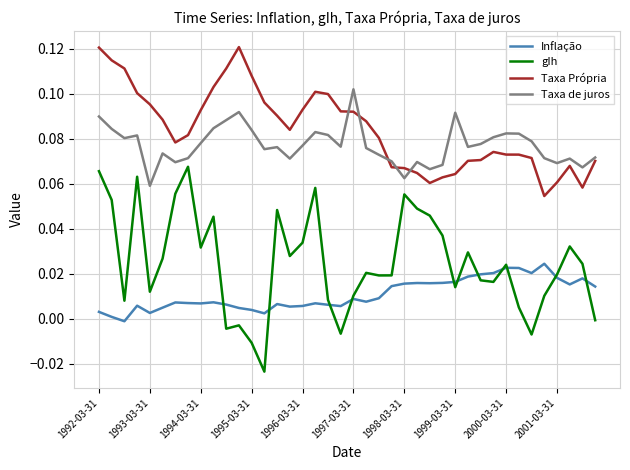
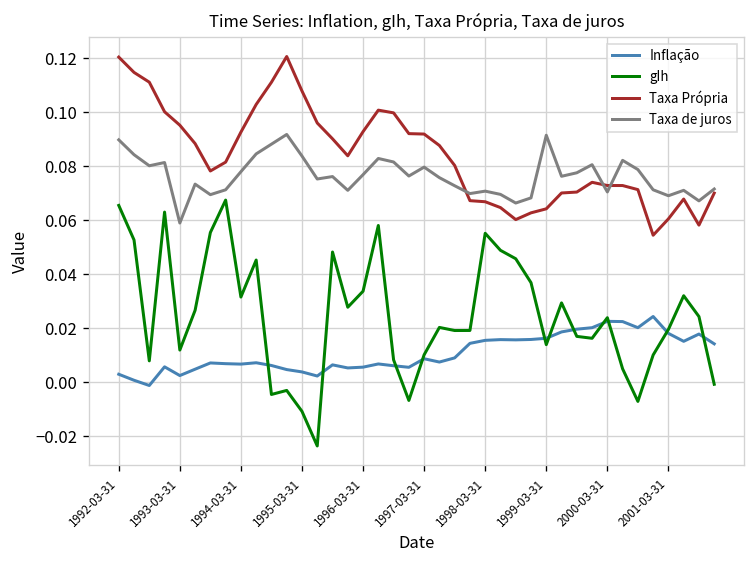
  {
    "Inflação": {
      "1992-03-31": 0.003,
      "1993-03-31": 0.003,
      "1994-03-31": 0.007,
      "1995-03-31": 0.004,
      "1996-03-31": 0.006,
      "1997-03-31": 0.009,
      "1998-03-31": 0.016,
      "1999-03-31": 0.016,
      "2000-03-31": 0.023,
      "2001-03-31": 0.018
    },
    "gIh": {
      "1992-03-31": 0.066,
      "1993-03-31": 0.012,
      "1994-03-31": 0.032,
      "1995-03-31": -0.011,
      "1996-03-31": 0.034,
      "1997-03-31": 0.010,
      "1998-03-31": 0.055,
      "1999-03-31": 0.014,
      "2000-03-31": 0.024,
      "2001-03-31": 0.020
    },
    "Taxa Própria": {
      "1992-03-31": 0.120,
      "1993-03-31": 0.095,
      "1994-03-31": 0.093,
      "1995-03-31": 0.108,
      "1996-03-31": 0.093,
      "1997-03-31": 0.092,
      "1998-03-31": 0.067,
      "1999-03-31": 0.064,
      "2000-03-31": 0.073,
      "2001-03-31": 0.061
    },
    "Taxa de juros": {
      "1992-03-31": 0.090,
      "1993-03-31": 0.059,
      "1994-03-31": 0.078,
      "1995-03-31": 0.084,
      "1996-03-31": 0.077,
-     "1997-03-31": 0.102,
-     "1998-03-31": 0.062,
+     "1997-03-31": 0.080,
+     "1998-03-31": 0.071,
      "1999-03-31": 0.092,
-     "2000-03-31": 0.082,
+     "2000-03-31": 0.071,
      "2001-03-31": 0.069
    }
  }
